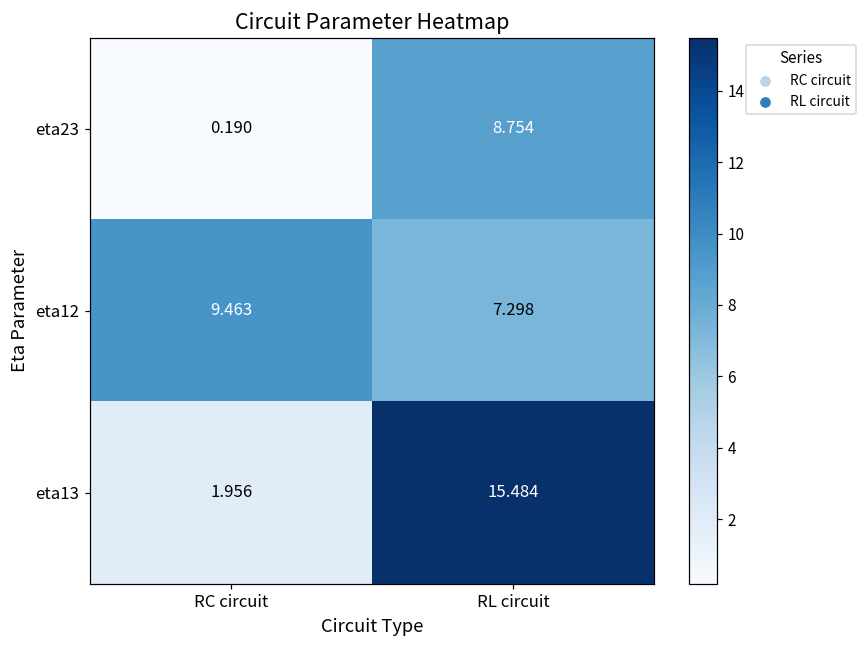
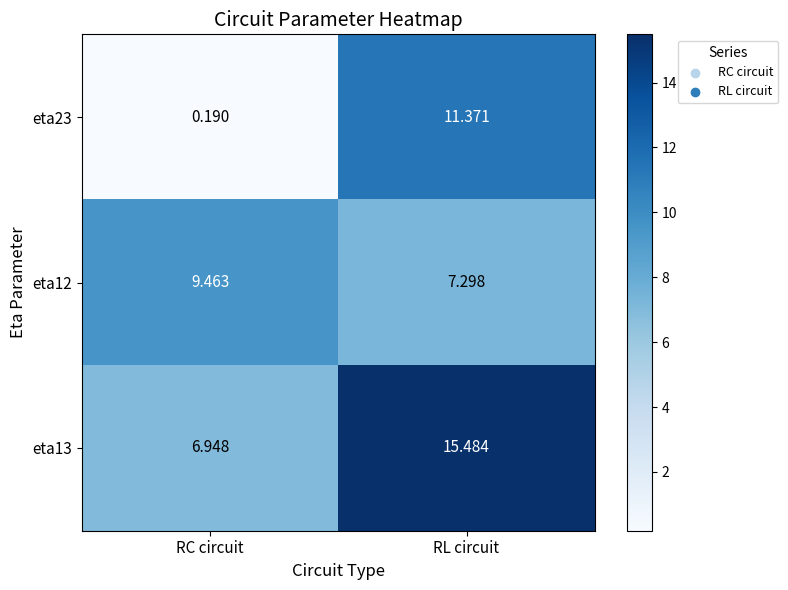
  {
    "eta23": {
      "RC circuit": 0.190,
-     "RL circuit": 8.754
+     "RL circuit": 11.371
    },
    "eta12": {
      "RC circuit": 9.463,
      "RL circuit": 7.298
    },
    "eta13": {
-     "RC circuit": 1.956,
+     "RC circuit": 6.948,
      "RL circuit": 15.484
    }
  }
